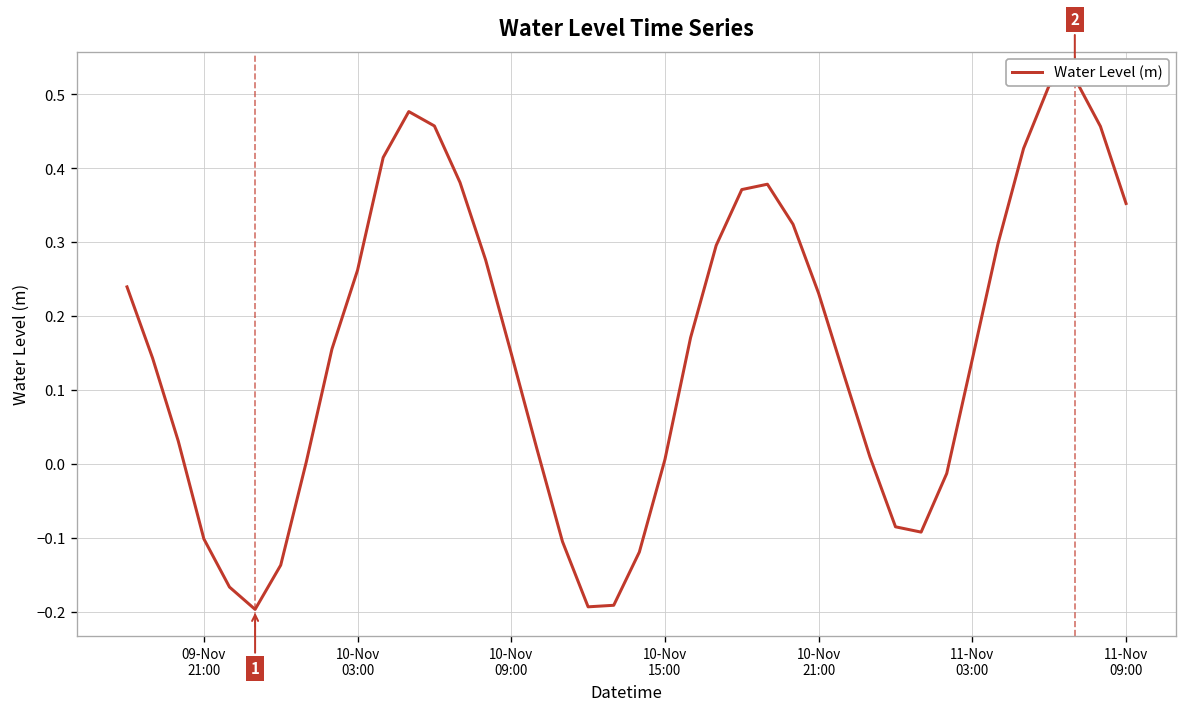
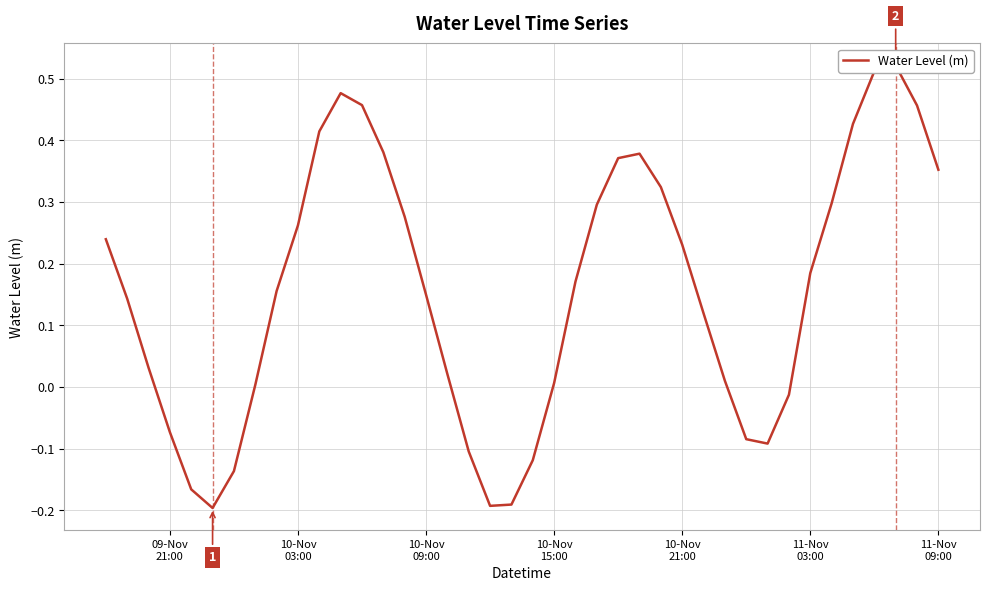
  {
-   "09-Nov 21:00": -0.10,
+   "09-Nov 21:00": -0.07,
    "10-Nov 03:00": 0.26,
    "10-Nov 09:00": 0.15,
    "10-Nov 15:00": 0.01,
    "10-Nov 21:00": 0.23,
-   "11-Nov 03:00": 0.14,
+   "11-Nov 03:00": 0.18,
    "11-Nov 09:00": 0.35
  }
